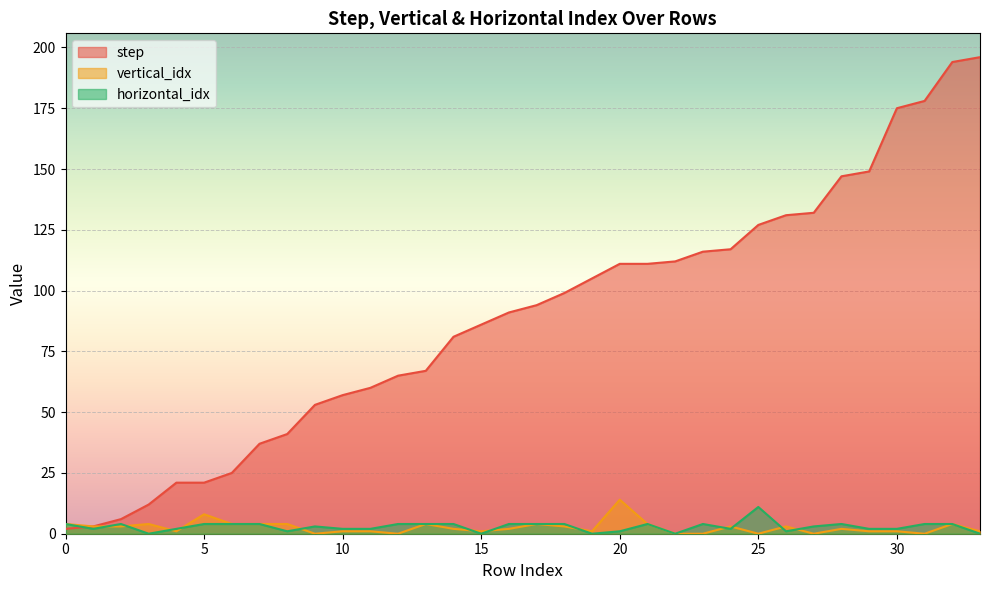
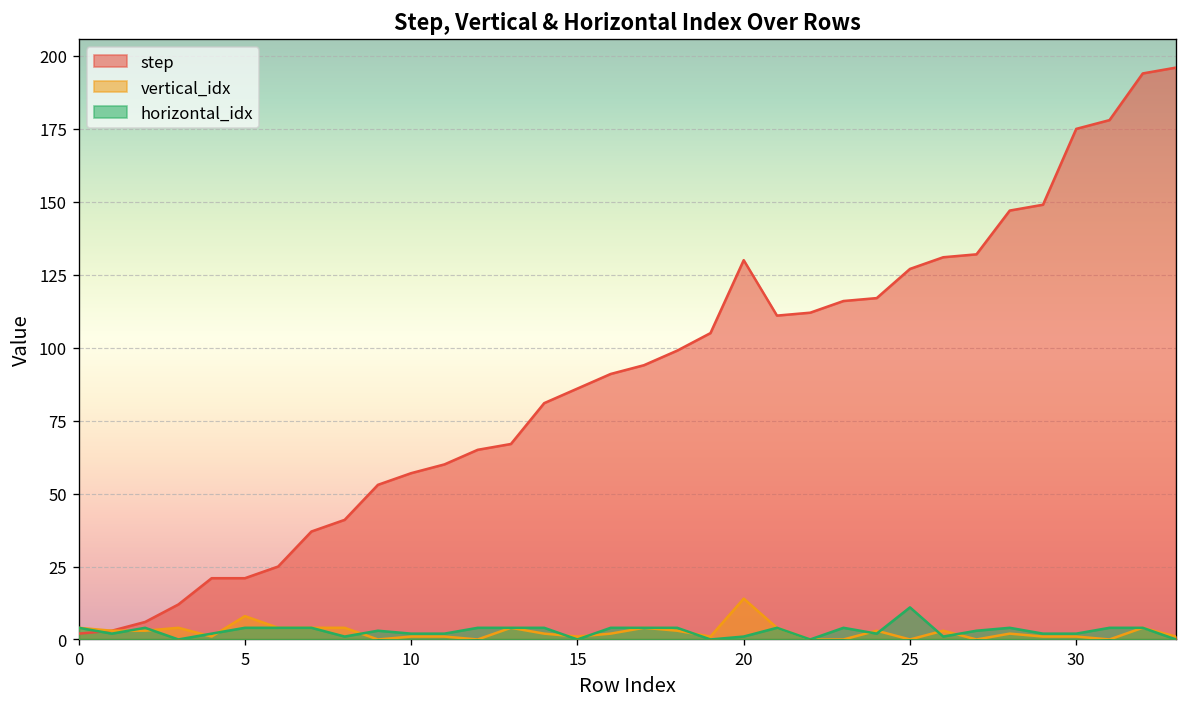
  {
    "step": {
      "0": 2,
      "5": 21,
      "10": 57,
      "15": 86,
-     "20": 111,
+     "20": 130,
      "25": 127,
      "30": 175
    },
    "vertical_idx": {
      "5": 8,
      "20": 14,
      "25": 0
    },
    "horizontal_idx": {
      "5": 4,
      "20": 1,
      "25": 11
    }
  }
